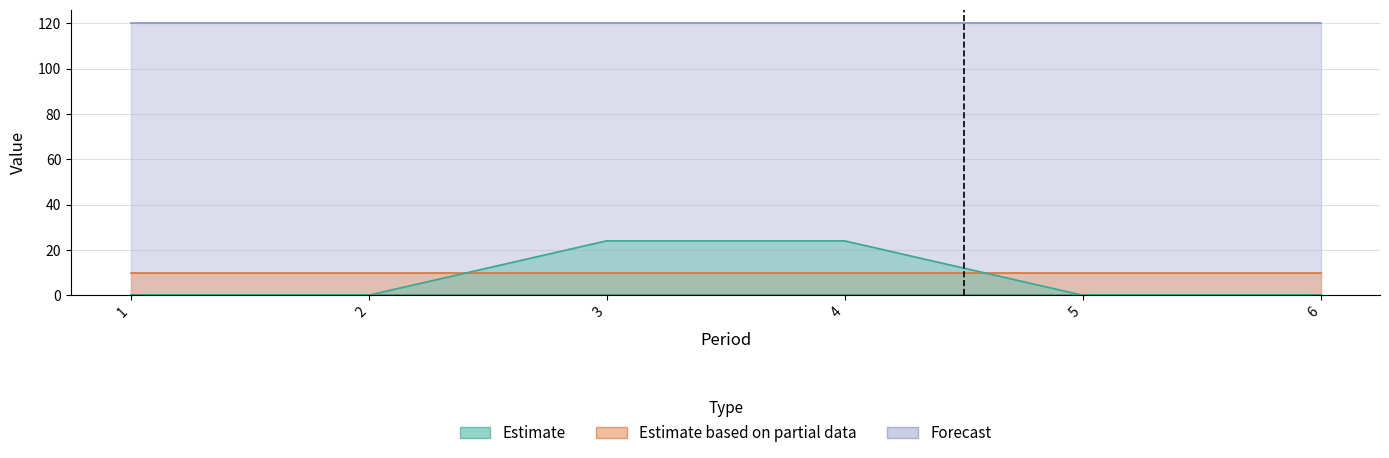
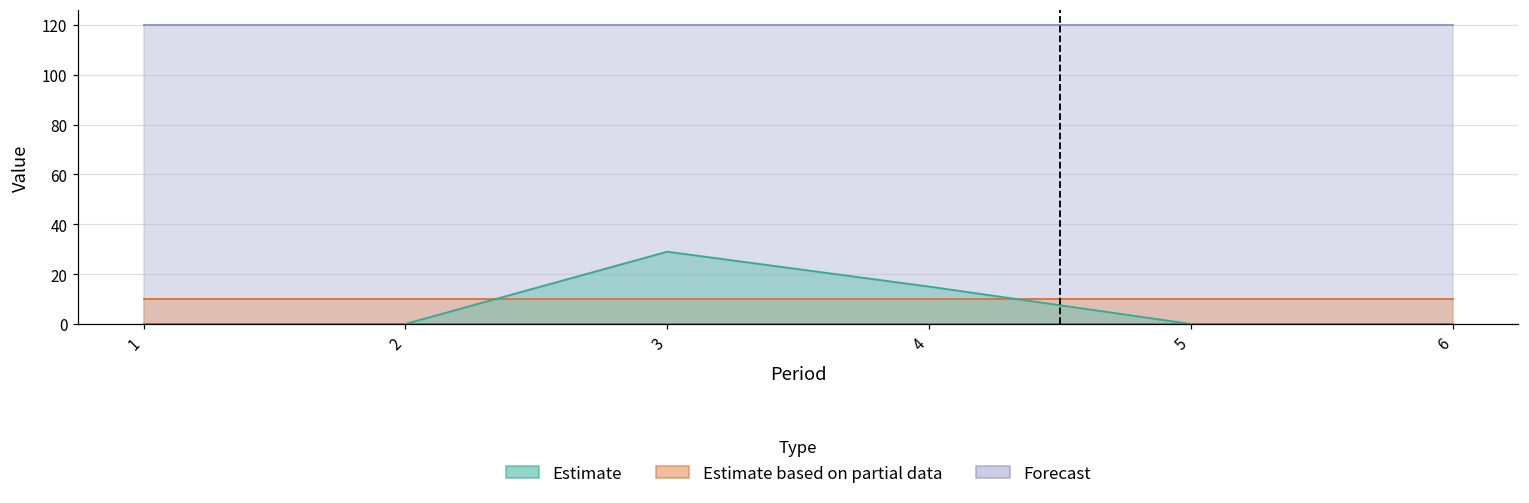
  {
    "Estimate based on partial data": {
      "1": 10,
      "2": 10,
      "3": 10,
      "4": 10,
      "5": 10,
      "6": 10
    },
    "Estimate": {
-     "3": 24,
-     "4": 24
+     "3": 29,
+     "4": 15
    }
  }
